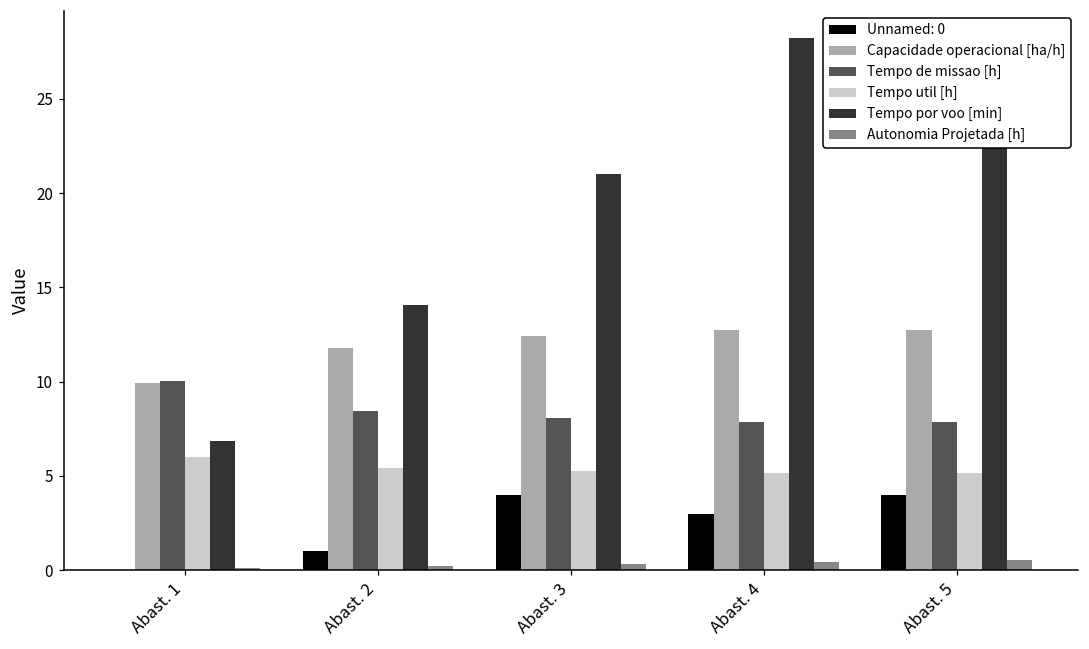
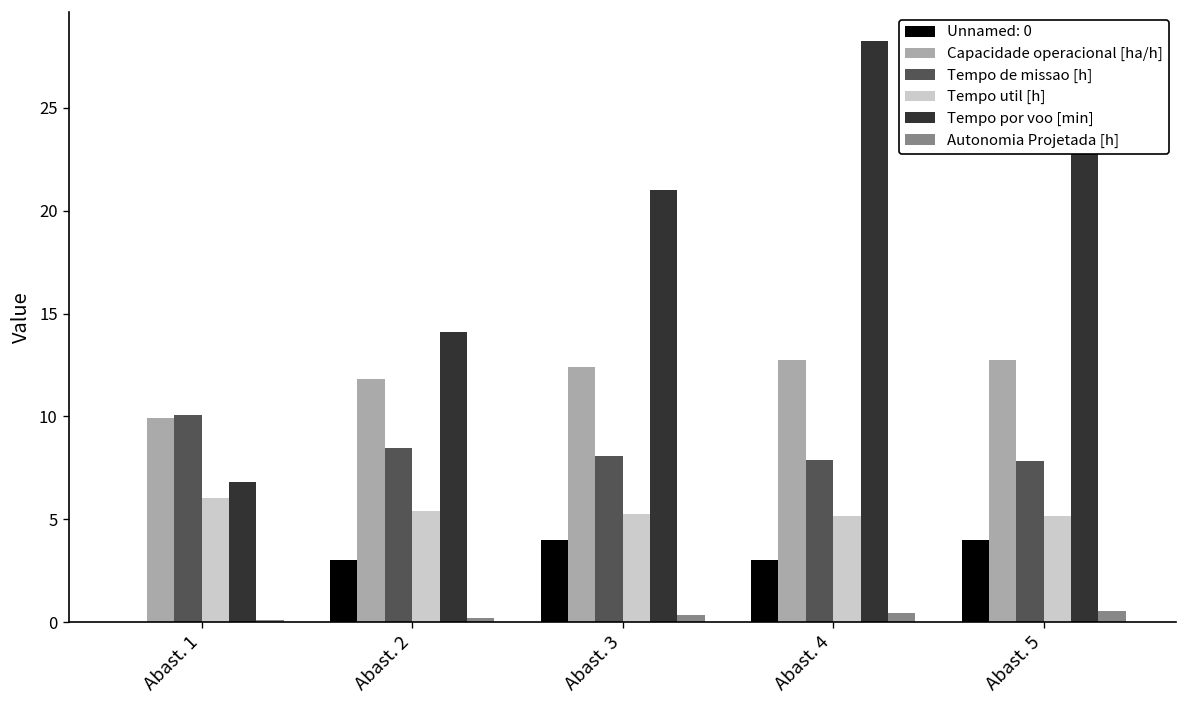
  {
    "Unnamed: 0": {
      "Abast. 1": 0,
-     "Abast. 2": 1,
+     "Abast. 2": 3,
      "Abast. 3": 4,
      "Abast. 4": 3,
      "Abast. 5": 4
    }
  }
